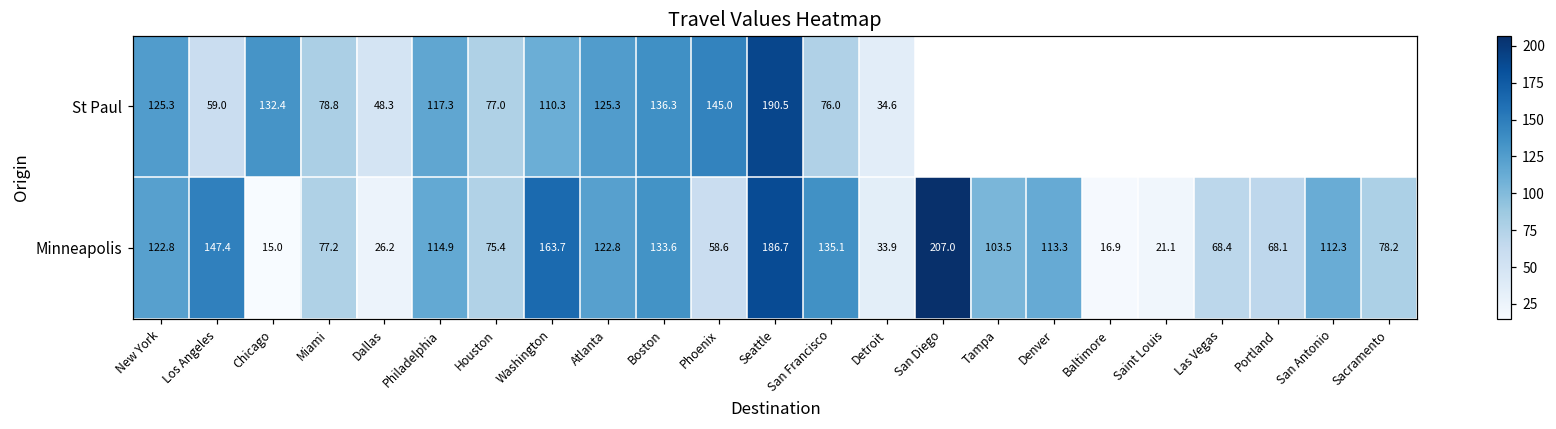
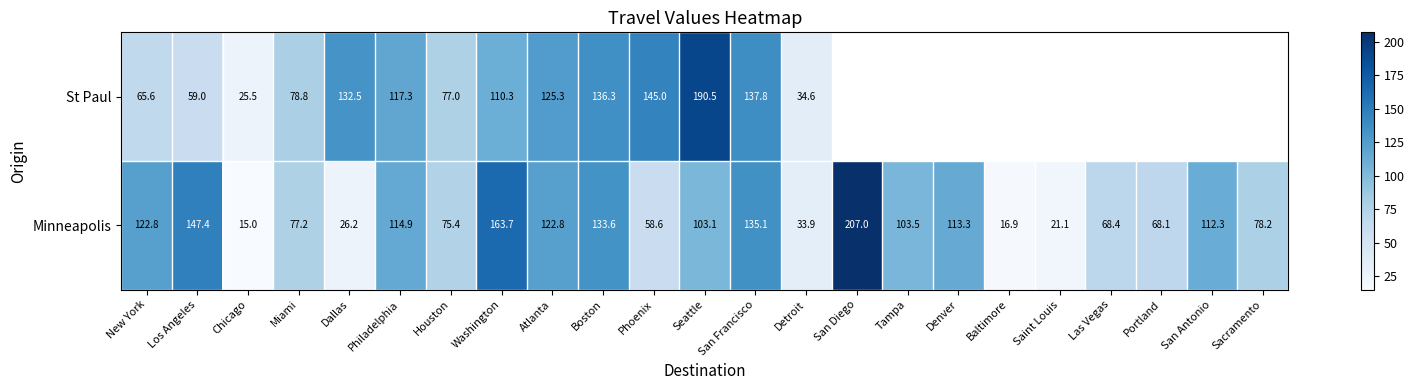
  {
    "St Paul": {
-     "New York": 125.3,
+     "New York": 65.6,
      "Los Angeles": 59.0,
-     "Chicago": 132.4,
+     "Chicago": 25.5,
      "Miami": 78.8,
-     "Dallas": 48.3,
+     "Dallas": 132.5,
      "Philadelphia": 117.3,
      "Houston": 77.0,
      "Washington": 110.3,
      "Atlanta": 125.3,
      "Boston": 136.3,
      "Phoenix": 145.0,
      "Seattle": 190.5,
-     "San Francisco": 76.0,
+     "San Francisco": 137.8,
      "Detroit": 34.6
    },
    "Minneapolis": {
      "New York": 122.8,
      "Los Angeles": 147.4,
      "Chicago": 15.0,
      "Miami": 77.2,
      "Dallas": 26.2,
      "Philadelphia": 114.9,
      "Houston": 75.4,
      "Washington": 163.7,
      "Atlanta": 122.8,
      "Boston": 133.6,
      "Phoenix": 58.6,
-     "Seattle": 186.7,
+     "Seattle": 103.1,
      "San Francisco": 135.1,
      "Detroit": 33.9,
      "San Diego": 207.0,
      "Tampa": 103.5,
      "Denver": 113.3,
      "Baltimore": 16.9,
      "Saint Louis": 21.1,
      "Las Vegas": 68.4,
      "Portland": 68.1,
      "San Antonio": 112.3,
      "Sacramento": 78.2
    }
  }
